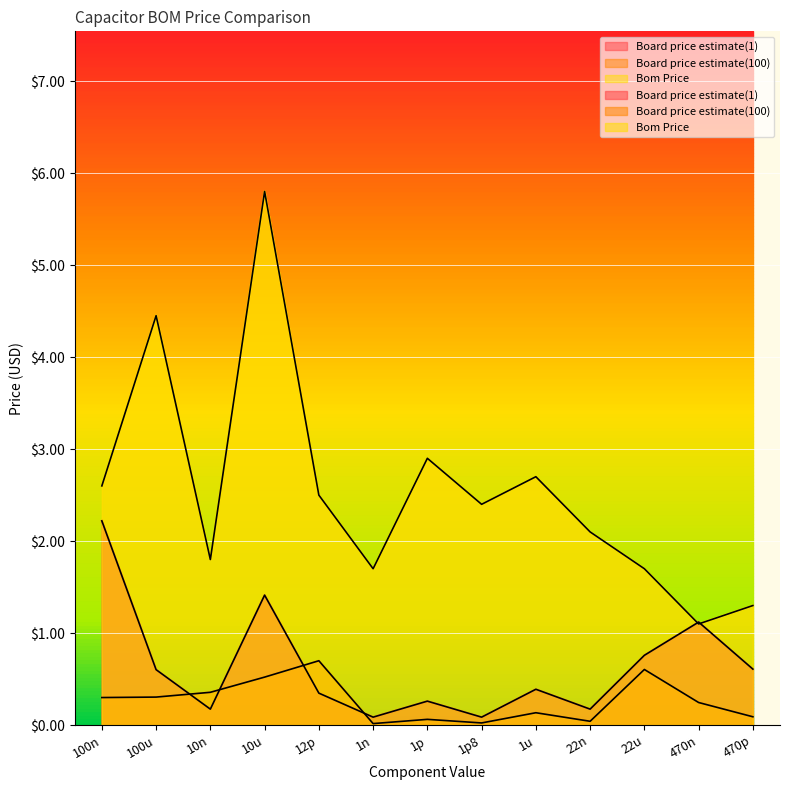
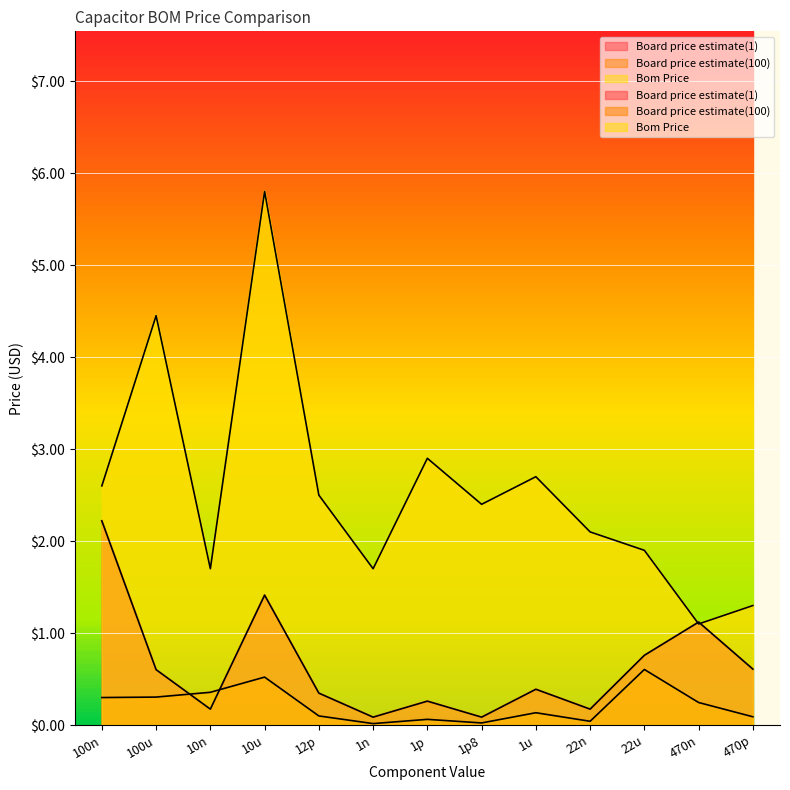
  {
    "Board price estimate(1)": {
      "100n": "$2.2",
      "100u": "$0.6",
      "10n": "$0.2",
      "10u": "$1.4",
      "12p": "$0.3",
      "1n": "$0.1",
      "1p": "$0.3",
      "1p8": "$0.1",
      "1u": "$0.4",
      "22n": "$0.2",
      "22u": "$0.8",
      "470p": "$0.6"
    },
    "Board price estimate(100)": {
      "100n": "$0.3",
      "100u": "$0.3",
      "10n": "$0.4",
      "10u": "$0.5",
-     "12p": "$0.7",
+     "12p": "$0.1",
      "1n": "$0.0",
      "1p": "$0.1",
      "1p8": "$0.0",
      "1u": "$0.1",
      "22n": "$0.0",
      "22u": "$0.6",
      "470n": "$0.2",
      "470p": "$0.1"
    },
    "Bom Price": {
      "100n": "$2.6",
      "100u": "$4.5",
-     "10n": "$1.8",
+     "10n": "$1.7",
      "10u": "$5.8",
      "12p": "$2.5",
      "1n": "$1.7",
      "1p": "$2.9",
      "1p8": "$2.4",
      "1u": "$2.7",
      "22n": "$2.1",
-     "22u": "$1.7",
+     "22u": "$1.9",
      "470p": "$1.3"
    }
  }
